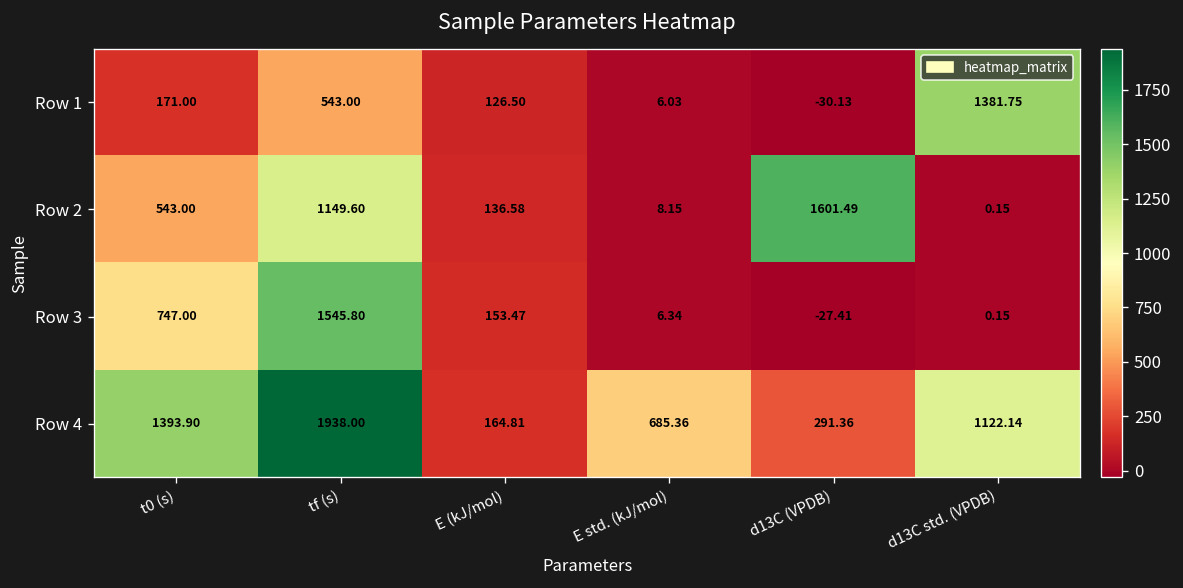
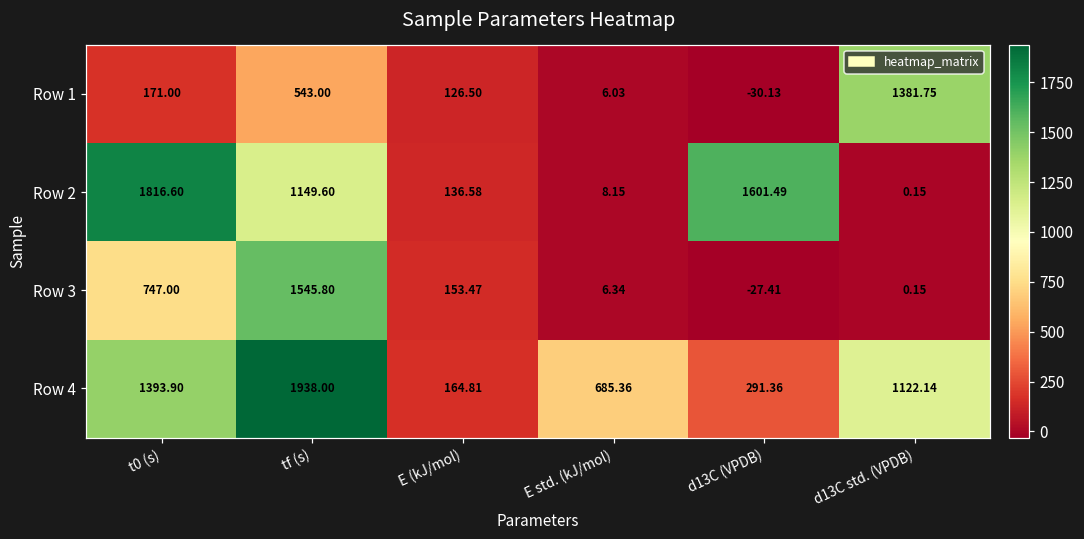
  {
    "Row 1": {
      "t0 (s)": 171.00,
      "tf (s)": 543.00,
      "E (kJ/mol)": 126.50,
      "E std. (kJ/mol)": 6.03,
      "d13C (VPDB)": -30.13,
      "d13C std. (VPDB)": 1381.75
    },
    "Row 2": {
-     "t0 (s)": 543.00,
+     "t0 (s)": 1816.60,
      "tf (s)": 1149.60,
      "E (kJ/mol)": 136.58,
      "E std. (kJ/mol)": 8.15,
      "d13C (VPDB)": 1601.49,
      "d13C std. (VPDB)": 0.15
    },
    "Row 3": {
      "t0 (s)": 747.00,
      "tf (s)": 1545.80,
      "E (kJ/mol)": 153.47,
      "E std. (kJ/mol)": 6.34,
      "d13C (VPDB)": -27.41,
      "d13C std. (VPDB)": 0.15
    },
    "Row 4": {
      "t0 (s)": 1393.90,
      "tf (s)": 1938.00,
      "E (kJ/mol)": 164.81,
      "E std. (kJ/mol)": 685.36,
      "d13C (VPDB)": 291.36,
      "d13C std. (VPDB)": 1122.14
    }
  }
